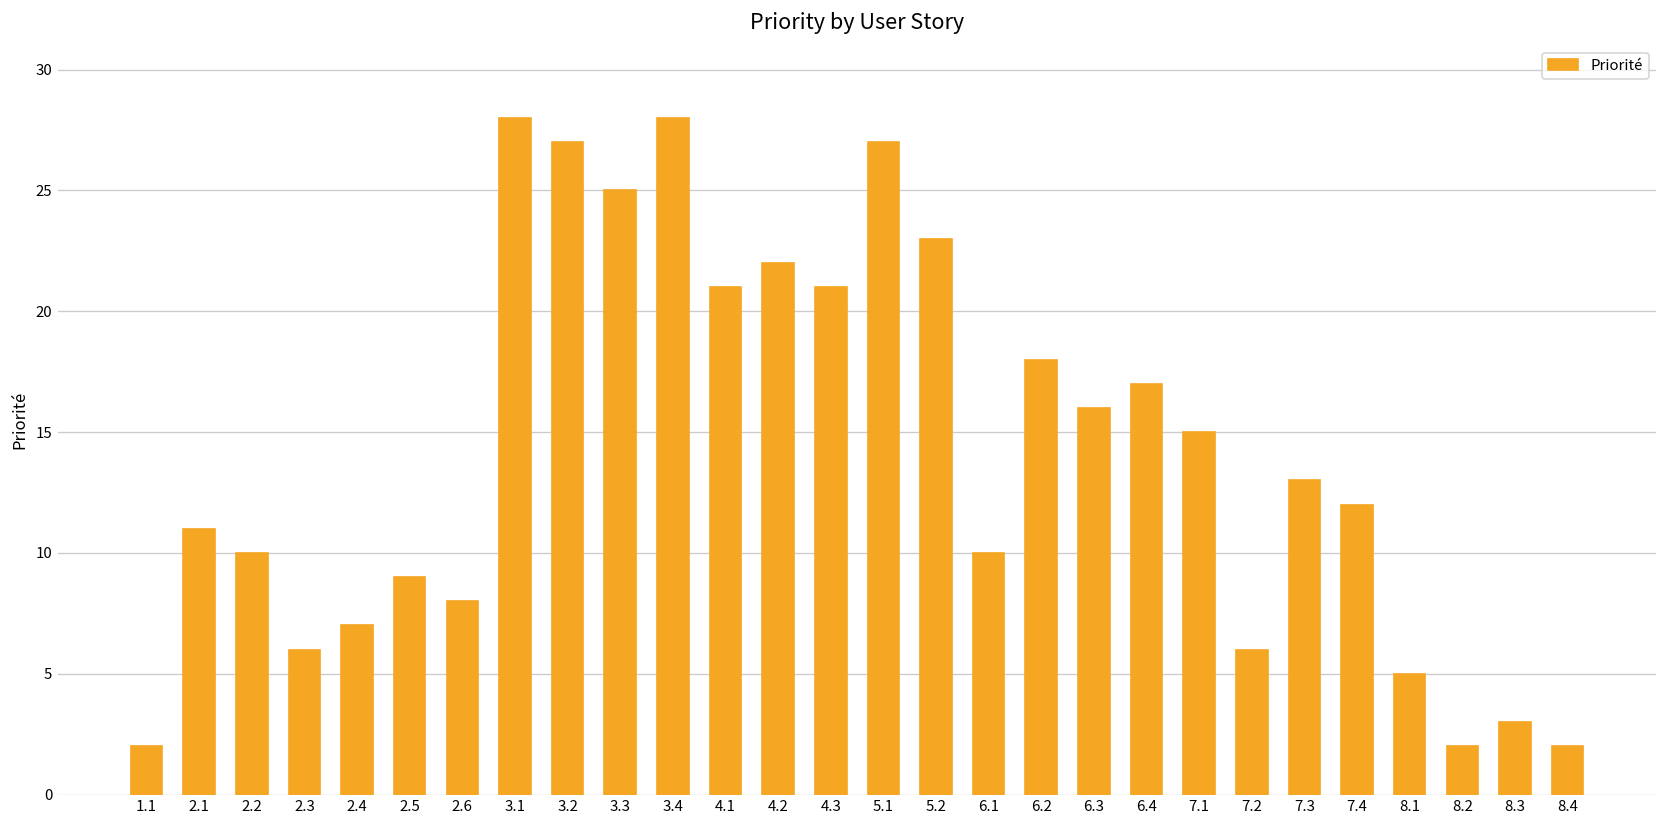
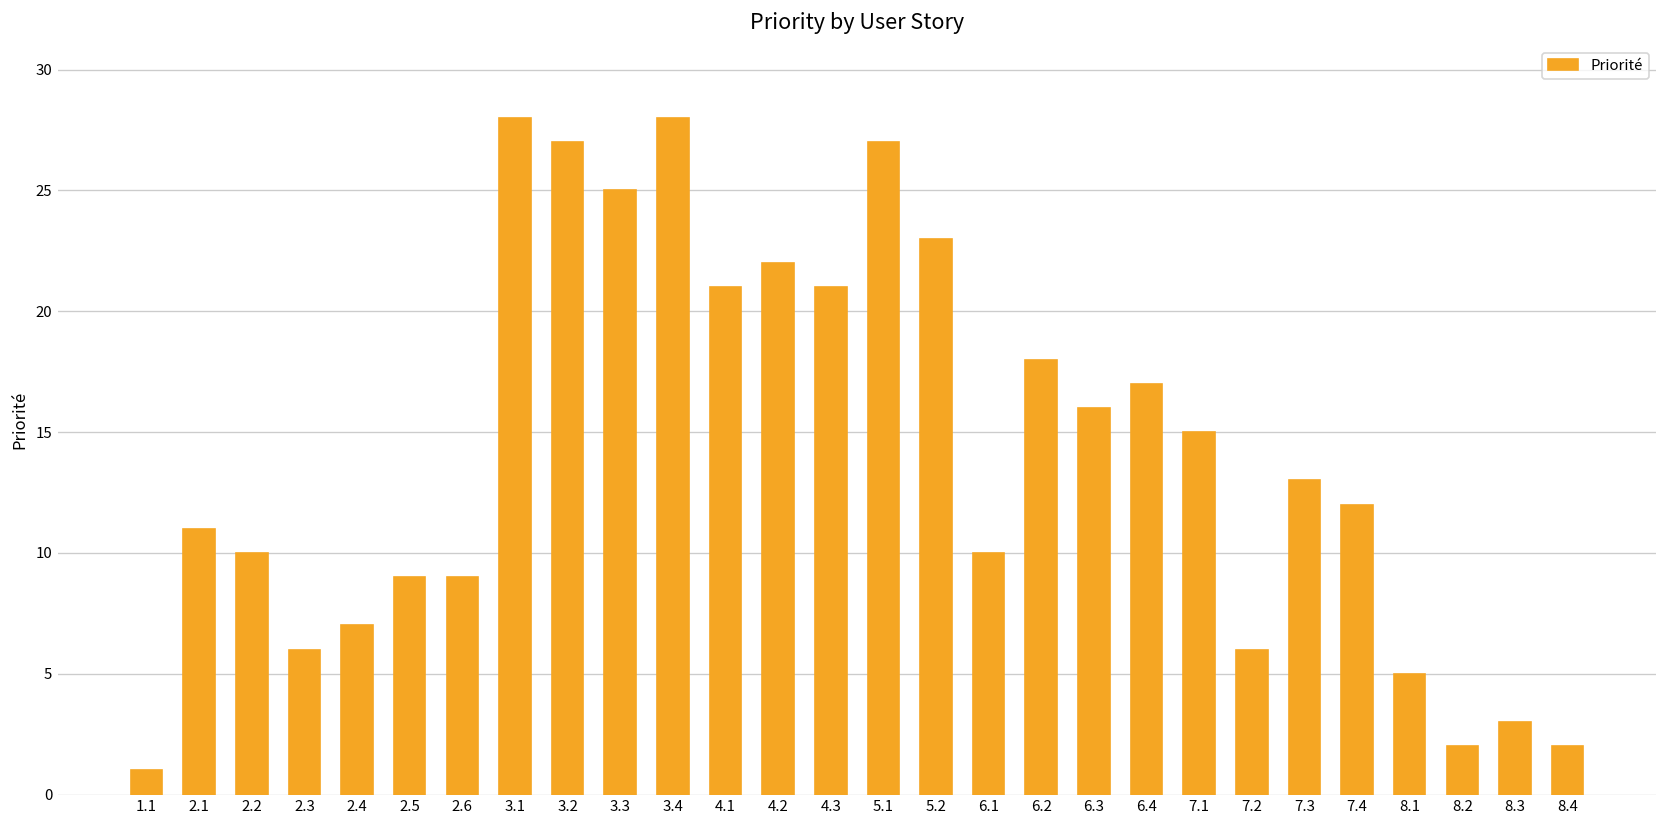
  {
-   "1.1": 2,
+   "1.1": 1,
    "2.1": 11,
    "2.2": 10,
    "2.3": 6,
    "2.4": 7,
    "2.5": 9,
-   "2.6": 8,
+   "2.6": 9,
    "3.1": 28,
    "3.2": 27,
    "3.3": 25,
    "3.4": 28,
    "4.1": 21,
    "4.2": 22,
    "4.3": 21,
    "5.1": 27,
    "5.2": 23,
    "6.1": 10,
    "6.2": 18,
    "6.3": 16,
    "6.4": 17,
    "7.1": 15,
    "7.2": 6,
    "7.3": 13,
    "7.4": 12,
    "8.1": 5,
    "8.2": 2,
    "8.3": 3,
    "8.4": 2
  }
